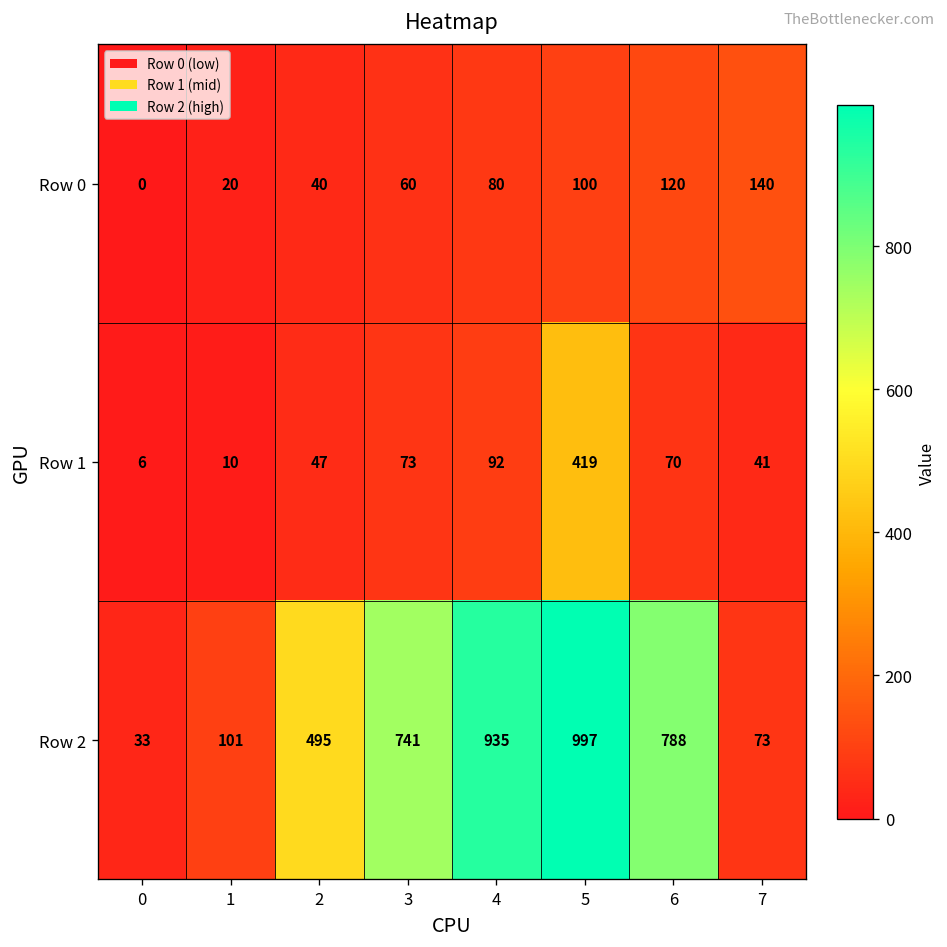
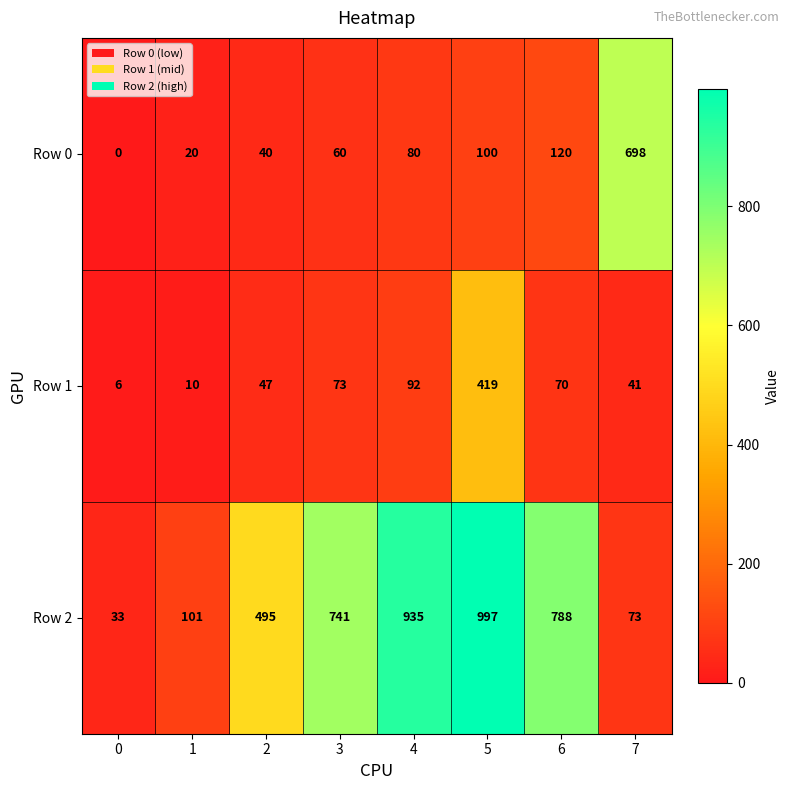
  {
    "Row 0": {
      "0": 0,
      "1": 20,
      "2": 40,
      "3": 60,
      "4": 80,
      "5": 100,
      "6": 120,
-     "7": 140
+     "7": 698
    },
    "Row 1": {
      "0": 6,
      "1": 10,
      "2": 47,
      "3": 73,
      "4": 92,
      "5": 419,
      "6": 70,
      "7": 41
    },
    "Row 2": {
      "0": 33,
      "1": 101,
      "2": 495,
      "3": 741,
      "4": 935,
      "5": 997,
      "6": 788,
      "7": 73
    }
  }
